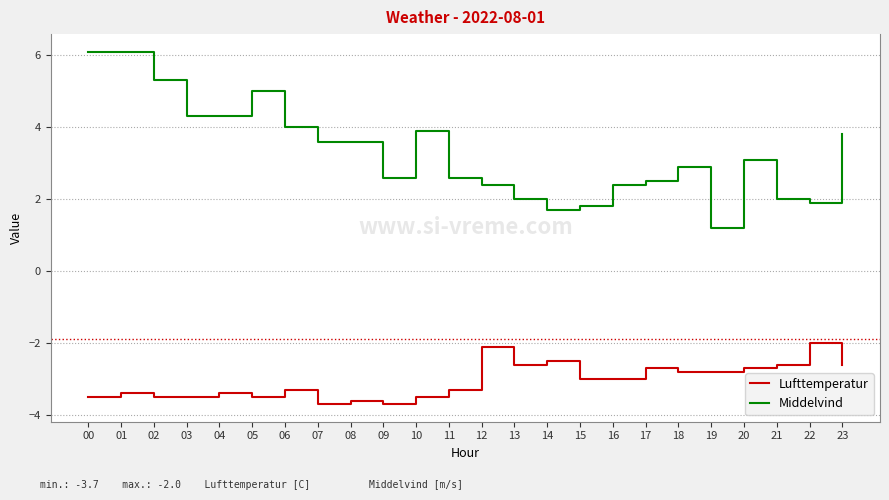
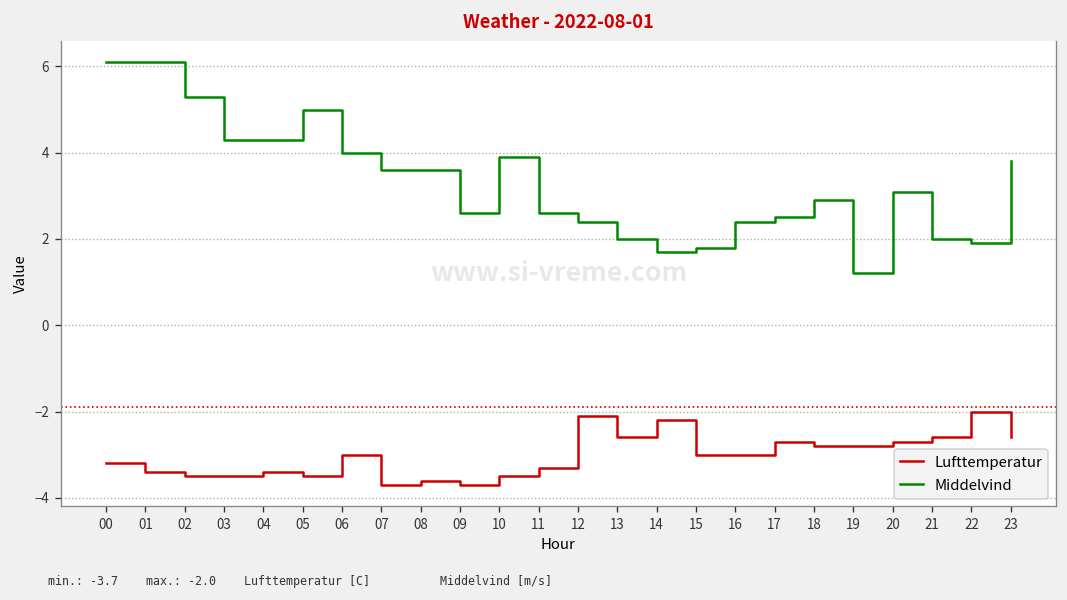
  {
    "Lufttemperatur": {
-     "00": -3.5,
+     "00": -3.2,
      "01": -3.4,
      "02": -3.5,
      "03": -3.5,
      "04": -3.4,
      "05": -3.5,
-     "06": -3.3,
+     "06": -3.0,
      "07": -3.7,
      "08": -3.6,
      "09": -3.7,
      "10": -3.5,
      "11": -3.3,
      "12": -2.1,
      "13": -2.6,
-     "14": -2.5,
+     "14": -2.2,
      "15": -3.0,
      "16": -3.0,
      "17": -2.7,
      "18": -2.8,
      "19": -2.8,
      "20": -2.7,
      "21": -2.6,
      "22": -2.0,
      "23": -2.6
    },
    "Middelvind": {
      "00": 6.1,
      "01": 6.1,
      "02": 5.3,
      "03": 4.3,
      "04": 4.3,
      "05": 5.0,
      "06": 4.0,
      "07": 3.6,
      "08": 3.6,
      "09": 2.6,
      "10": 3.9,
      "11": 2.6,
      "12": 2.4,
      "13": 2.0,
      "14": 1.7,
      "15": 1.8,
      "16": 2.4,
      "17": 2.5,
      "18": 2.9,
      "19": 1.2,
      "20": 3.1,
      "21": 2.0,
      "22": 1.9,
      "23": 3.8
    }
  }
